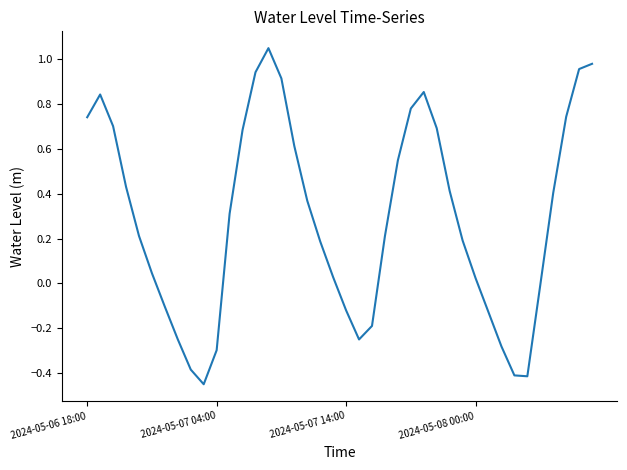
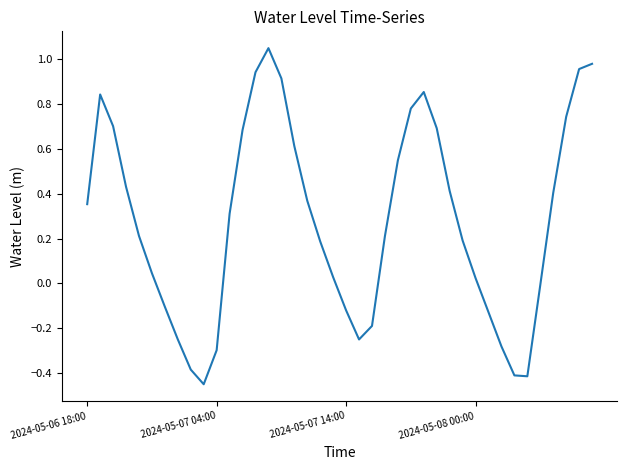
  {
-   "2024-05-06 18:00": 0.74,
+   "2024-05-06 18:00": 0.35,
    "2024-05-07 04:00": -0.30,
    "2024-05-07 14:00": -0.12,
    "2024-05-08 00:00": 0.02
  }
